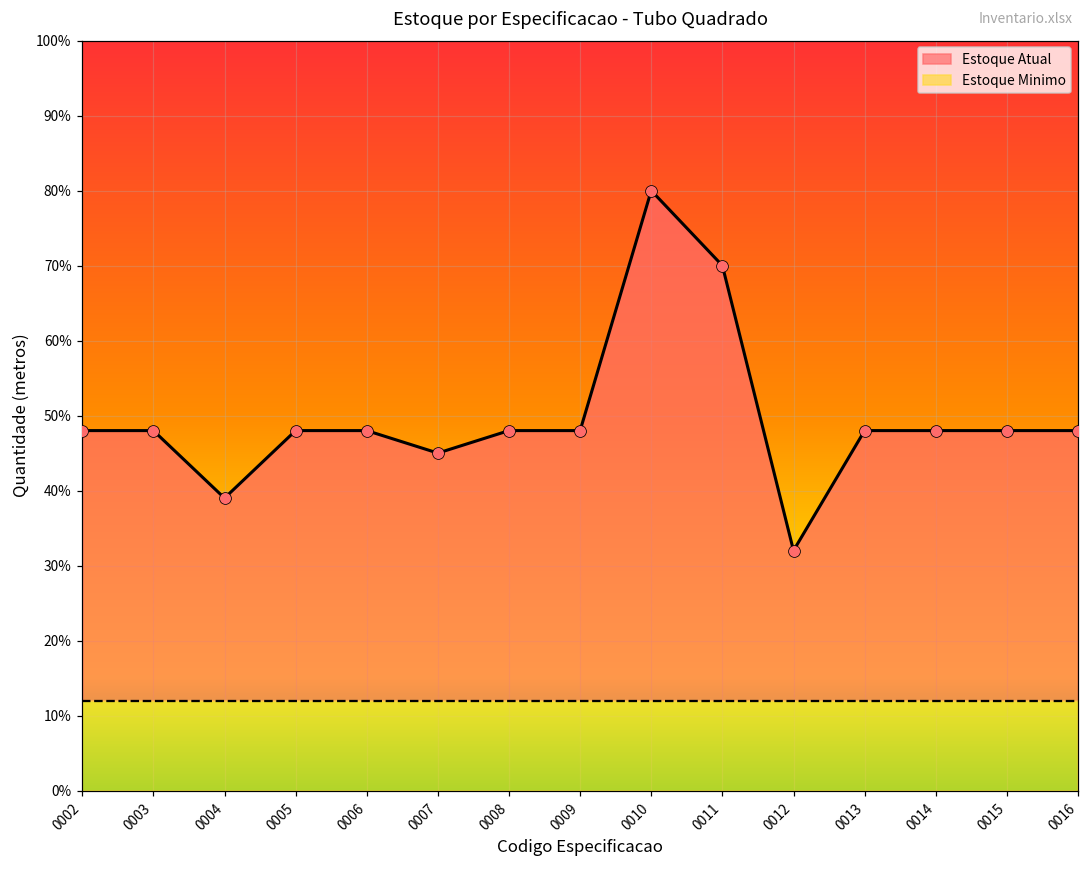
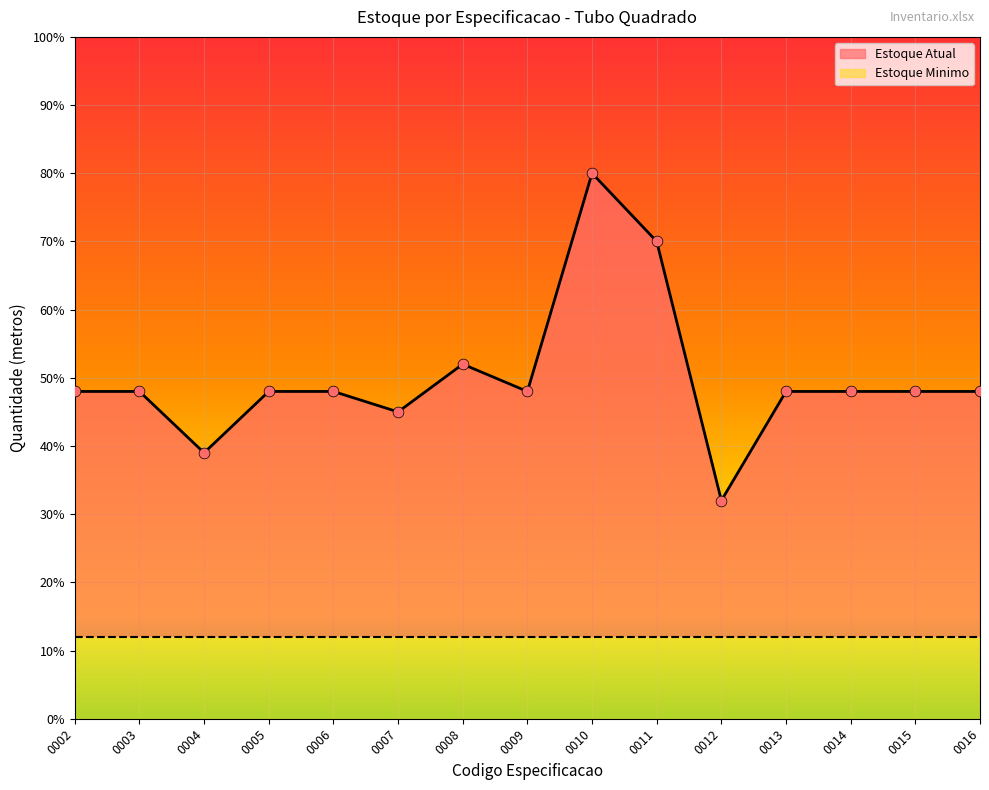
  {
    "Estoque Atual": {
      "0002": "48%",
      "0003": "48%",
      "0004": "39%",
      "0005": "48%",
      "0006": "48%",
      "0007": "45%",
-     "0008": "48%",
+     "0008": "52%",
      "0009": "48%",
      "0010": "80%",
      "0011": "70%",
      "0012": "32%",
      "0013": "48%",
      "0014": "48%",
      "0015": "48%",
      "0016": "48%"
    },
    "Estoque Minimo": {
      "0002": "12%",
      "0003": "12%",
      "0004": "12%",
      "0005": "12%",
      "0006": "12%",
      "0007": "12%",
      "0008": "12%",
      "0009": "12%",
      "0010": "12%",
      "0011": "12%",
      "0012": "12%",
      "0013": "12%",
      "0014": "12%",
      "0015": "12%",
      "0016": "12%"
    }
  }
